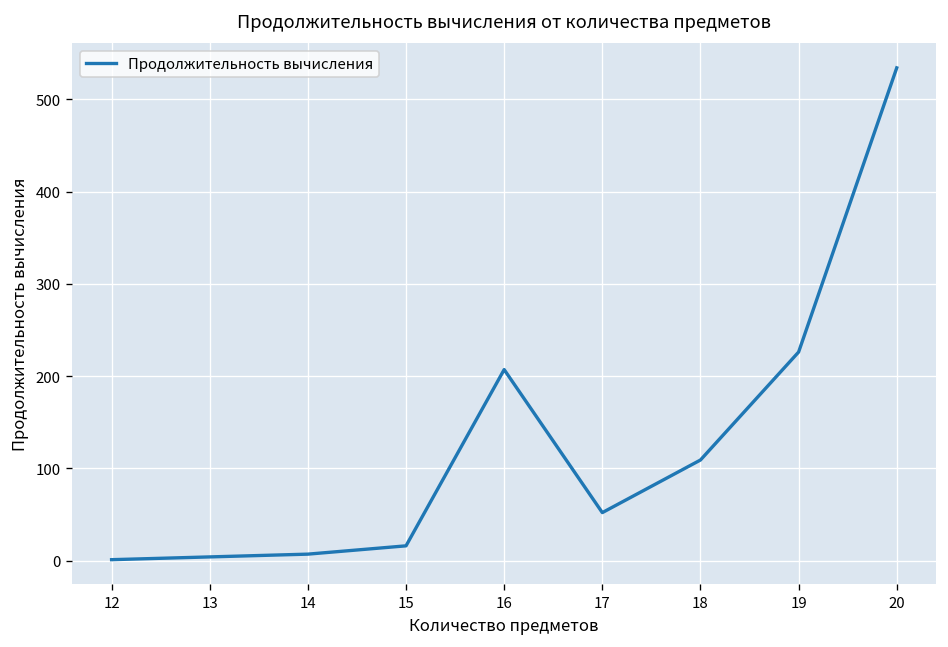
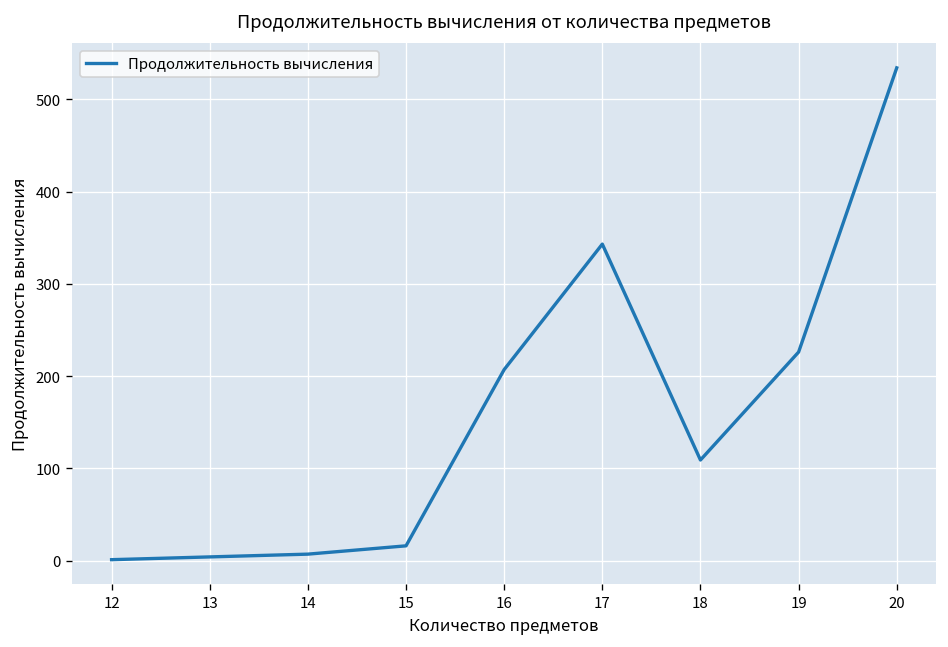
  {
    "12": 0,
    "13": 0,
    "14": 10,
    "15": 20,
    "16": 210,
-   "17": 50,
+   "17": 340,
    "18": 110,
    "19": 230,
    "20": 530
  }
